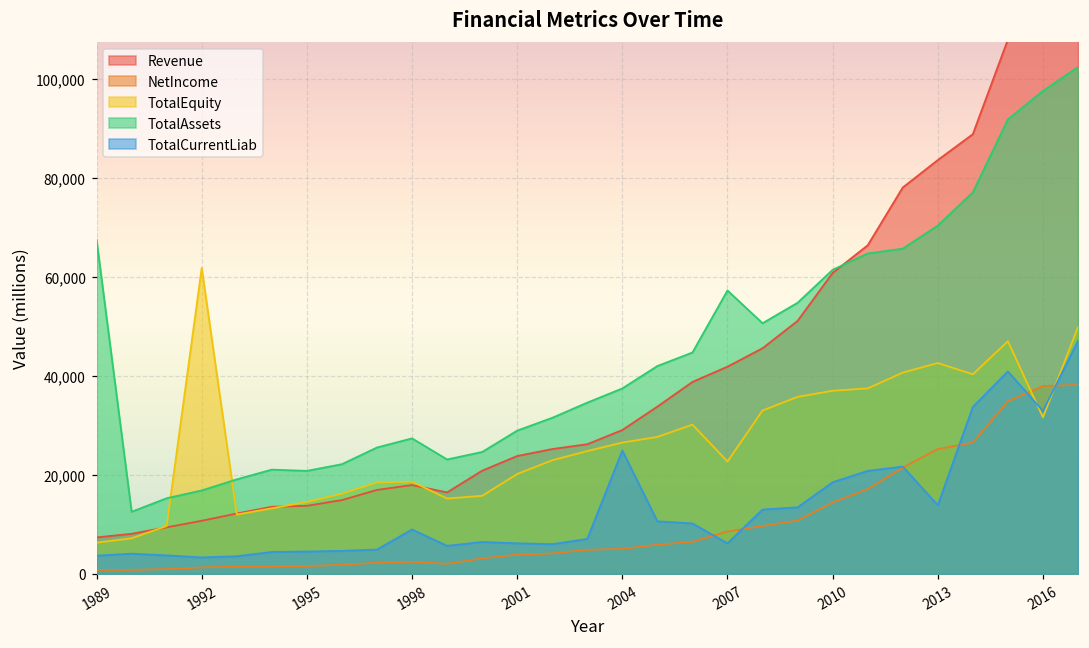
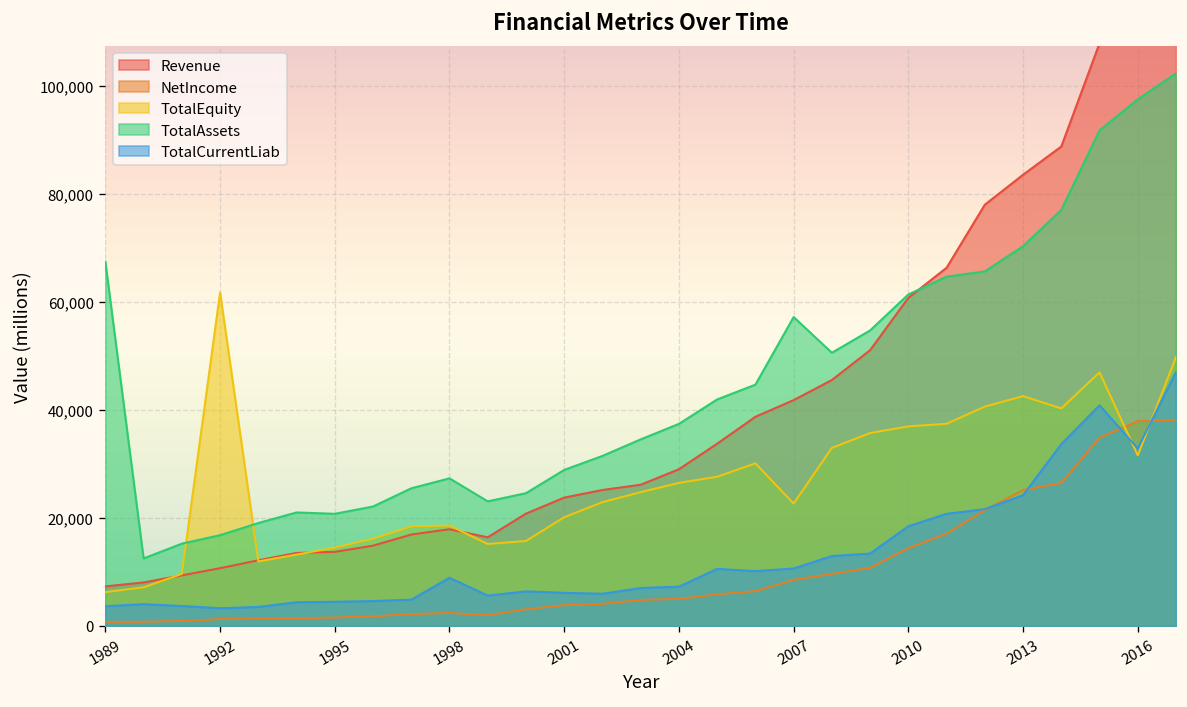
  {
    "TotalEquity": {
      "1989": "6,000",
      "1992": "62,000",
      "1995": "15,000",
      "1998": "19,000",
      "2001": "20,000",
      "2004": "27,000",
      "2007": "23,000",
      "2010": "37,000",
      "2013": "43,000",
      "2016": "32,000"
    },
    "TotalAssets": {
      "1989": "67,000",
      "1992": "17,000",
      "1995": "21,000",
      "1998": "27,000",
      "2001": "29,000",
      "2004": "37,000",
      "2007": "57,000",
      "2010": "61,000",
      "2013": "70,000",
      "2016": "98,000"
    },
    "TotalCurrentLiab": {
      "1989": "4,000",
      "1992": "3,000",
      "1995": "4,000",
      "1998": "9,000",
      "2001": "6,000",
-     "2004": "25,000",
-     "2007": "6,000",
+     "2004": "7,000",
+     "2007": "11,000",
      "2010": "18,000",
-     "2013": "14,000",
+     "2013": "24,000",
      "2016": "33,000"
    }
  }
